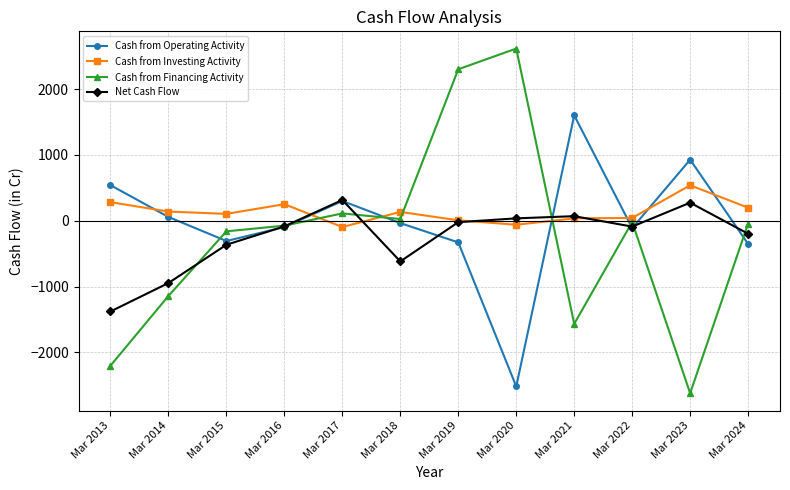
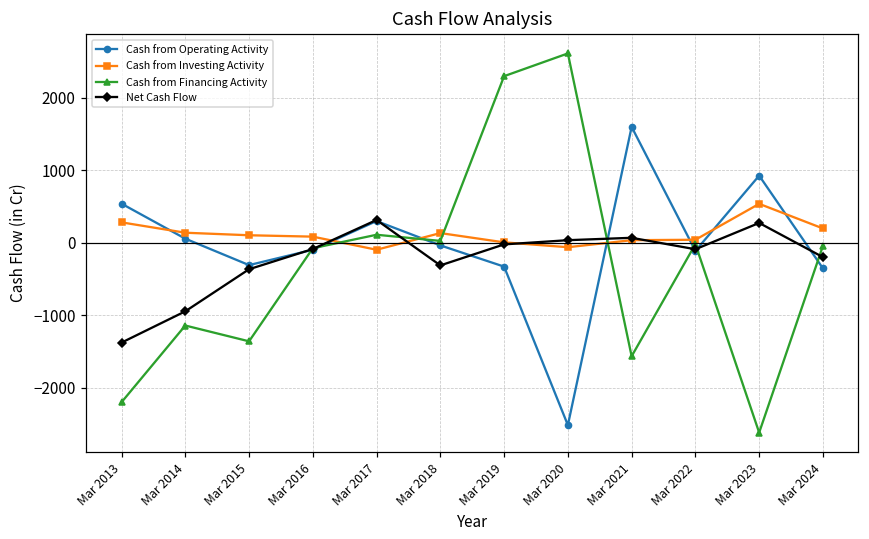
  {
    "Cash from Operating Activity": {
      "Mar 2013": 500,
      "Mar 2014": 100,
      "Mar 2015": -300,
      "Mar 2018": 0,
      "Mar 2019": -300,
      "Mar 2020": -2500,
      "Mar 2021": 1600,
      "Mar 2023": 900,
      "Mar 2024": -400
    },
    "Cash from Investing Activity": {
      "Mar 2013": 300,
      "Mar 2014": 100,
      "Mar 2015": 100,
-     "Mar 2016": 300,
+     "Mar 2016": 100,
      "Mar 2017": -100,
      "Mar 2018": 100,
      "Mar 2020": -100,
      "Mar 2022": 0,
      "Mar 2023": 500,
      "Mar 2024": 200
    },
    "Cash from Financing Activity": {
      "Mar 2013": -2200,
      "Mar 2014": -1100,
-     "Mar 2015": -200,
+     "Mar 2015": -1400,
      "Mar 2017": 100,
      "Mar 2018": 0,
      "Mar 2019": 2300,
      "Mar 2020": 2600,
      "Mar 2021": -1600,
      "Mar 2022": 0,
      "Mar 2023": -2600,
      "Mar 2024": 0
    },
    "Net Cash Flow": {
      "Mar 2013": -1400,
      "Mar 2014": -900,
      "Mar 2015": -400,
-     "Mar 2018": -600,
+     "Mar 2018": -300,
      "Mar 2020": 0,
      "Mar 2023": 300,
      "Mar 2024": -200
    }
  }
